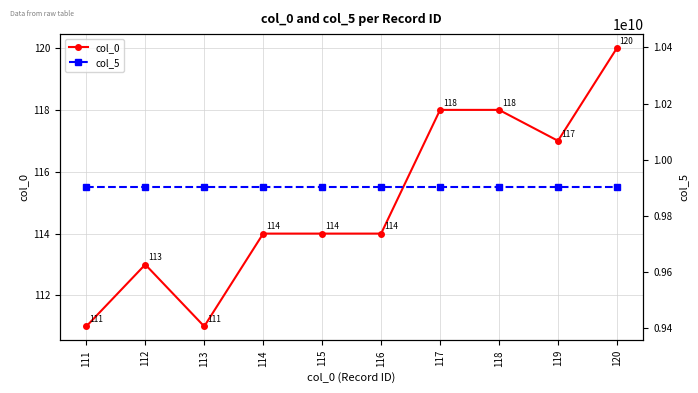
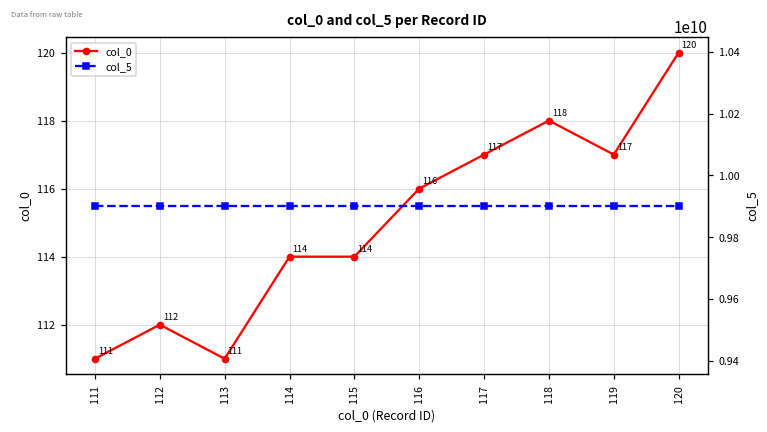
  {
    "col_0": {
      "111": 111,
-     "112": 113,
+     "112": 112,
      "113": 111,
      "114": 114,
      "115": 114,
-     "116": 114,
-     "117": 118,
+     "116": 116,
+     "117": 117,
      "118": 118,
      "119": 117,
      "120": 120
    }
  }
